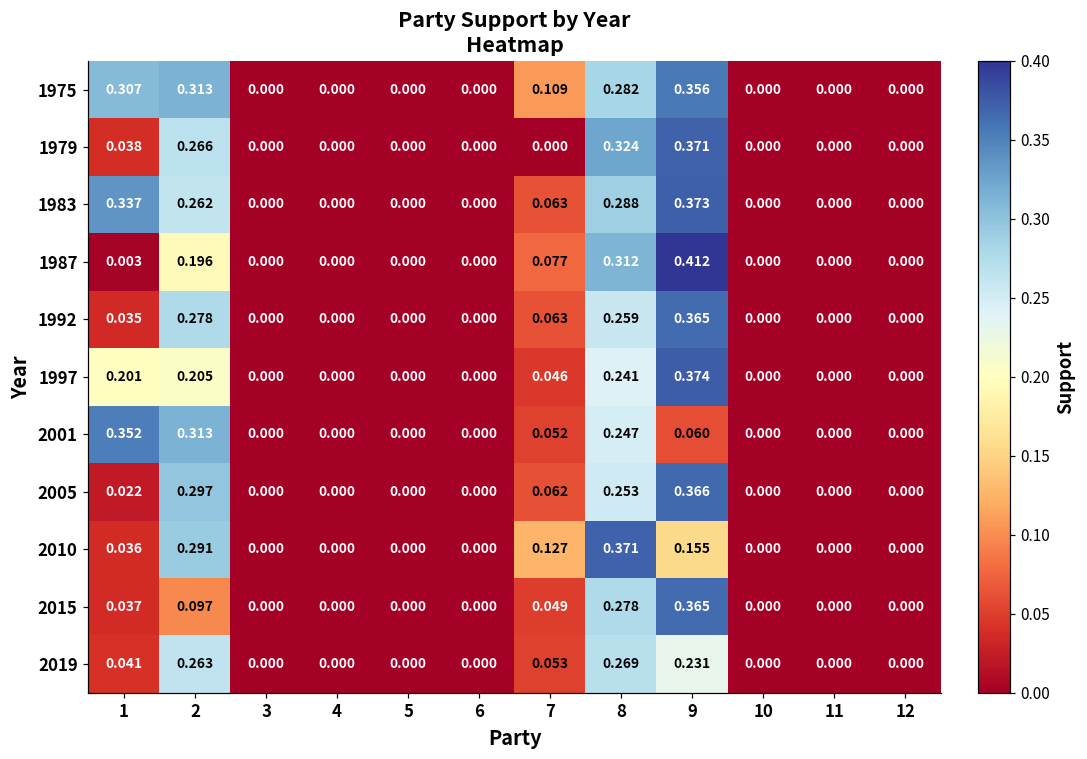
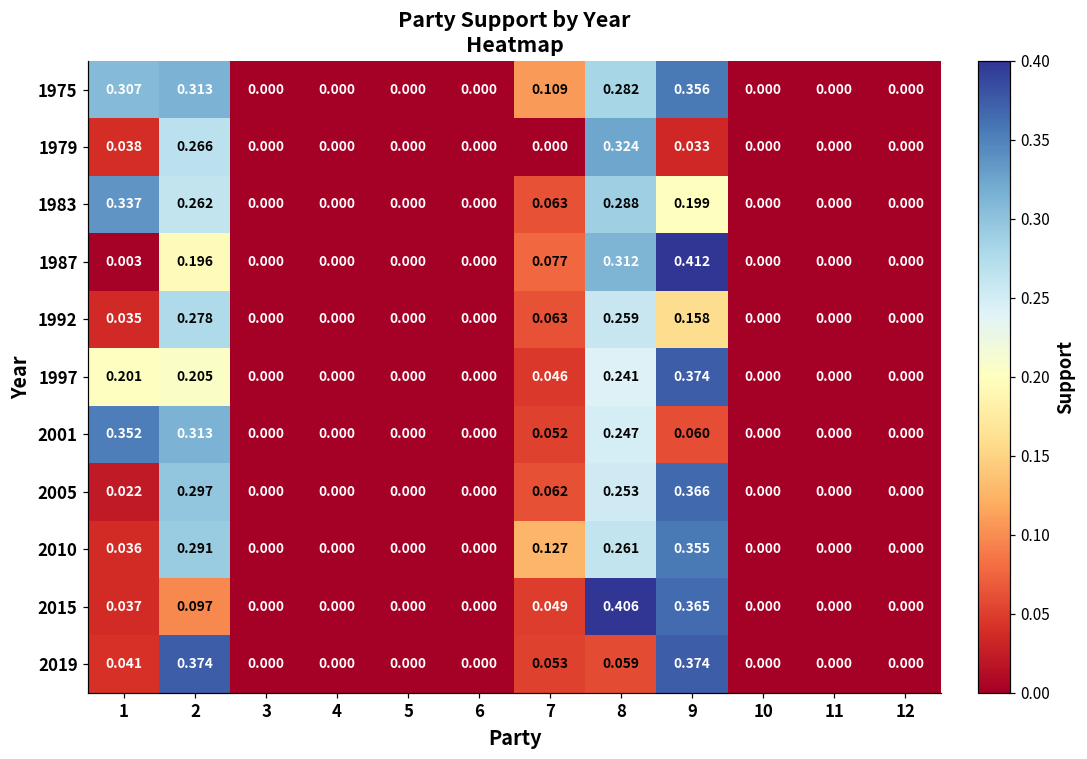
  {
    "1975": {
      "1": 0.307,
      "2": 0.313,
      "3": 0.000,
      "4": 0.000,
      "5": 0.000,
      "6": 0.000,
      "7": 0.109,
      "8": 0.282,
      "9": 0.356,
      "10": 0.000,
      "11": 0.000,
      "12": 0.000
    },
    "1979": {
      "1": 0.038,
      "2": 0.266,
      "3": 0.000,
      "4": 0.000,
      "5": 0.000,
      "6": 0.000,
      "7": 0.000,
      "8": 0.324,
-     "9": 0.371,
+     "9": 0.033,
      "10": 0.000,
      "11": 0.000,
      "12": 0.000
    },
    "1983": {
      "1": 0.337,
      "2": 0.262,
      "3": 0.000,
      "4": 0.000,
      "5": 0.000,
      "6": 0.000,
      "7": 0.063,
      "8": 0.288,
-     "9": 0.373,
+     "9": 0.199,
      "10": 0.000,
      "11": 0.000,
      "12": 0.000
    },
    "1987": {
      "1": 0.003,
      "2": 0.196,
      "3": 0.000,
      "4": 0.000,
      "5": 0.000,
      "6": 0.000,
      "7": 0.077,
      "8": 0.312,
      "9": 0.412,
      "10": 0.000,
      "11": 0.000,
      "12": 0.000
    },
    "1992": {
      "1": 0.035,
      "2": 0.278,
      "3": 0.000,
      "4": 0.000,
      "5": 0.000,
      "6": 0.000,
      "7": 0.063,
      "8": 0.259,
-     "9": 0.365,
+     "9": 0.158,
      "10": 0.000,
      "11": 0.000,
      "12": 0.000
    },
    "1997": {
      "1": 0.201,
      "2": 0.205,
      "3": 0.000,
      "4": 0.000,
      "5": 0.000,
      "6": 0.000,
      "7": 0.046,
      "8": 0.241,
      "9": 0.374,
      "10": 0.000,
      "11": 0.000,
      "12": 0.000
    },
    "2001": {
      "1": 0.352,
      "2": 0.313,
      "3": 0.000,
      "4": 0.000,
      "5": 0.000,
      "6": 0.000,
      "7": 0.052,
      "8": 0.247,
      "9": 0.060,
      "10": 0.000,
      "11": 0.000,
      "12": 0.000
    },
    "2005": {
      "1": 0.022,
      "2": 0.297,
      "3": 0.000,
      "4": 0.000,
      "5": 0.000,
      "6": 0.000,
      "7": 0.062,
      "8": 0.253,
      "9": 0.366,
      "10": 0.000,
      "11": 0.000,
      "12": 0.000
    },
    "2010": {
      "1": 0.036,
      "2": 0.291,
      "3": 0.000,
      "4": 0.000,
      "5": 0.000,
      "6": 0.000,
      "7": 0.127,
-     "8": 0.371,
-     "9": 0.155,
+     "8": 0.261,
+     "9": 0.355,
      "10": 0.000,
      "11": 0.000,
      "12": 0.000
    },
    "2015": {
      "1": 0.037,
      "2": 0.097,
      "3": 0.000,
      "4": 0.000,
      "5": 0.000,
      "6": 0.000,
      "7": 0.049,
-     "8": 0.278,
+     "8": 0.406,
      "9": 0.365,
      "10": 0.000,
      "11": 0.000,
      "12": 0.000
    },
    "2019": {
      "1": 0.041,
-     "2": 0.263,
+     "2": 0.374,
      "3": 0.000,
      "4": 0.000,
      "5": 0.000,
      "6": 0.000,
      "7": 0.053,
-     "8": 0.269,
-     "9": 0.231,
+     "8": 0.059,
+     "9": 0.374,
      "10": 0.000,
      "11": 0.000,
      "12": 0.000
    }
  }
